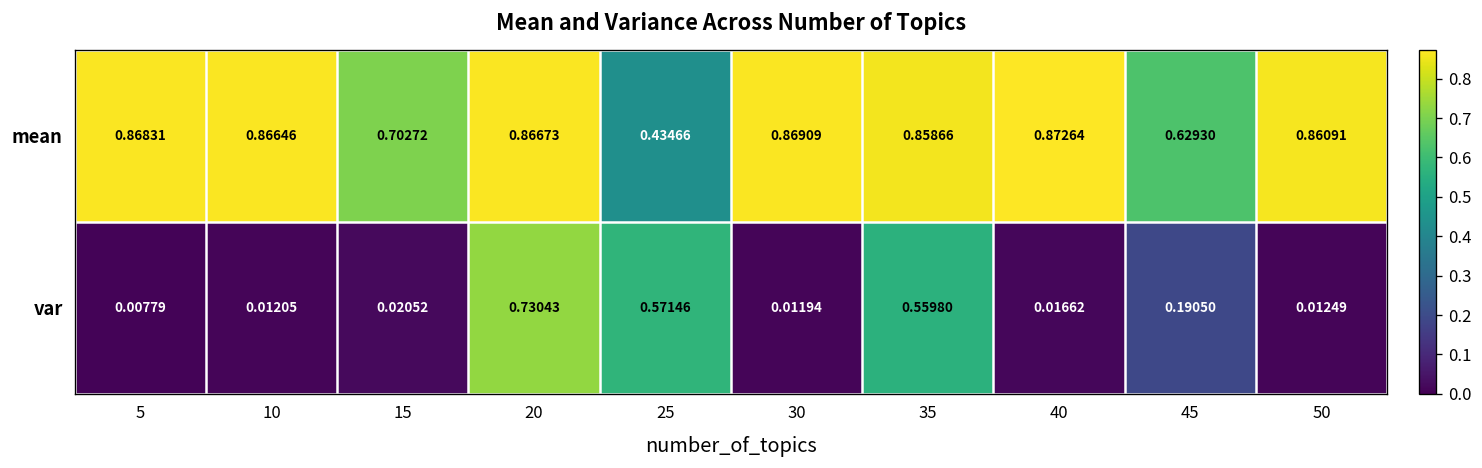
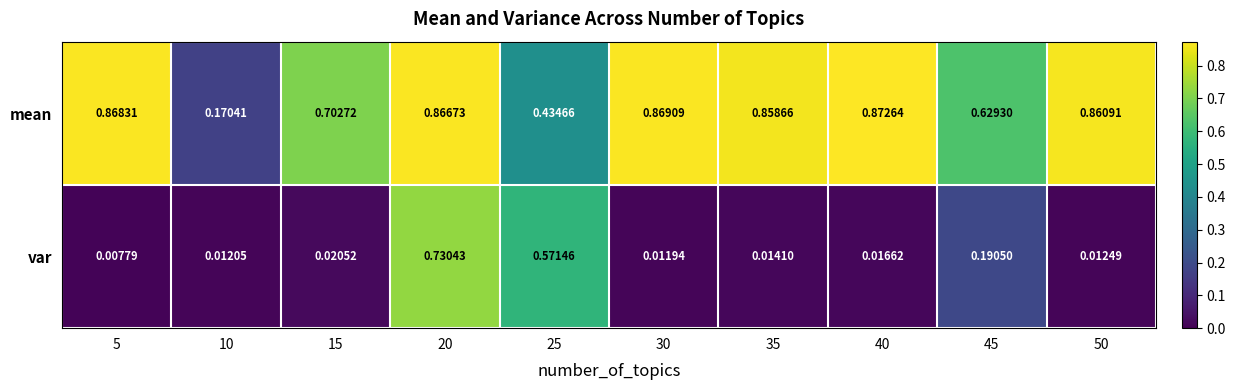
  {
    "mean": {
      "5": 0.86831,
-     "10": 0.86646,
+     "10": 0.17041,
      "15": 0.70272,
      "20": 0.86673,
      "25": 0.43466,
      "30": 0.86909,
      "35": 0.85866,
      "40": 0.87264,
      "45": 0.62930,
      "50": 0.86091
    },
    "var": {
      "5": 0.00779,
      "10": 0.01205,
      "15": 0.02052,
      "20": 0.73043,
      "25": 0.57146,
      "30": 0.01194,
-     "35": 0.55980,
+     "35": 0.01410,
      "40": 0.01662,
      "45": 0.19050,
      "50": 0.01249
    }
  }
